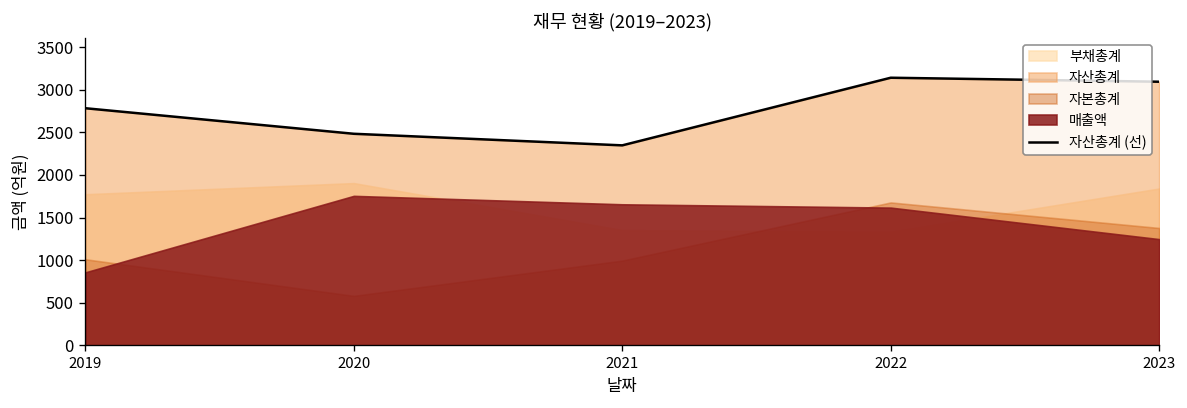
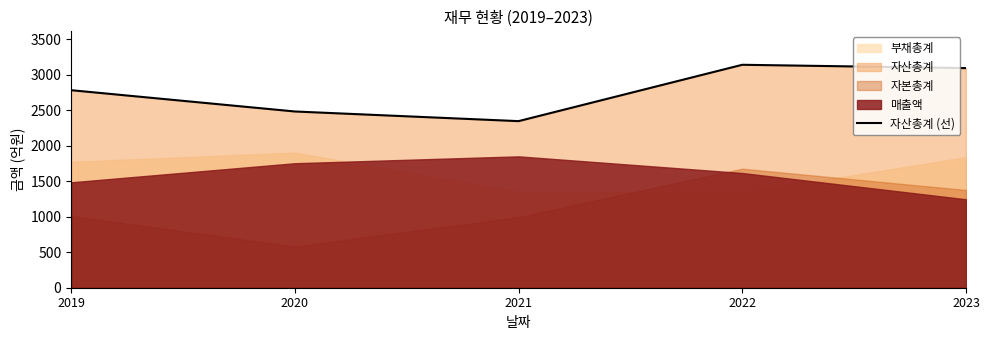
  {
    "부채총계": {
      "2019": 1800,
      "2020": 1900,
      "2021": 1400,
      "2022": 1300,
      "2023": 1800
    },
    "매출액": {
-     "2019": 900,
+     "2019": 1500,
      "2020": 1800,
-     "2021": 1700,
+     "2021": 1900,
      "2022": 1600,
      "2023": 1200
    }
  }
